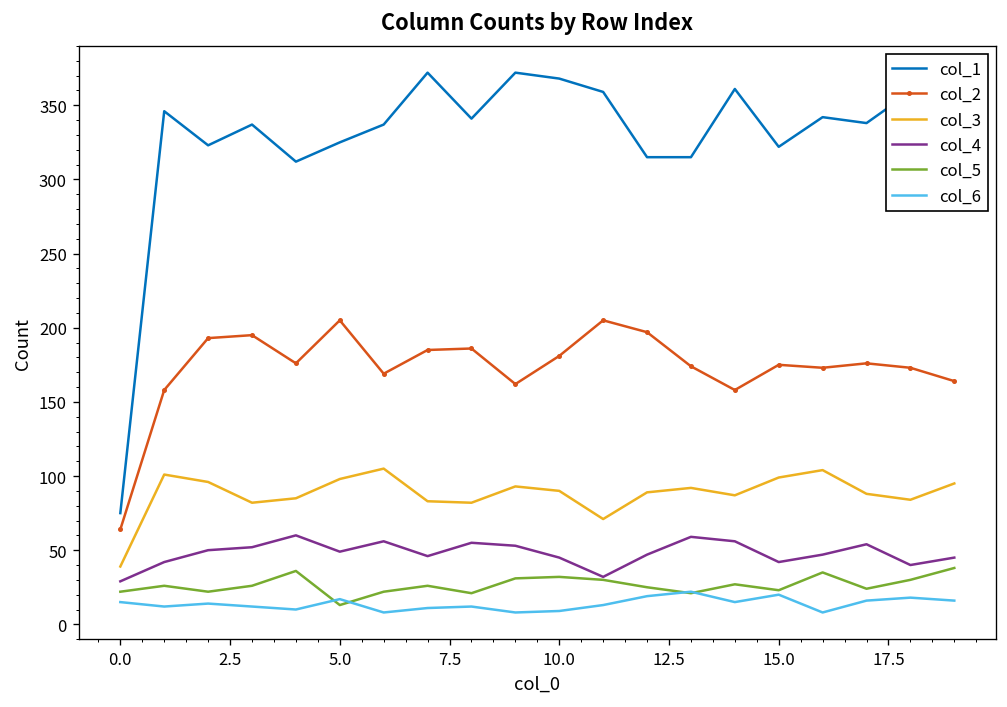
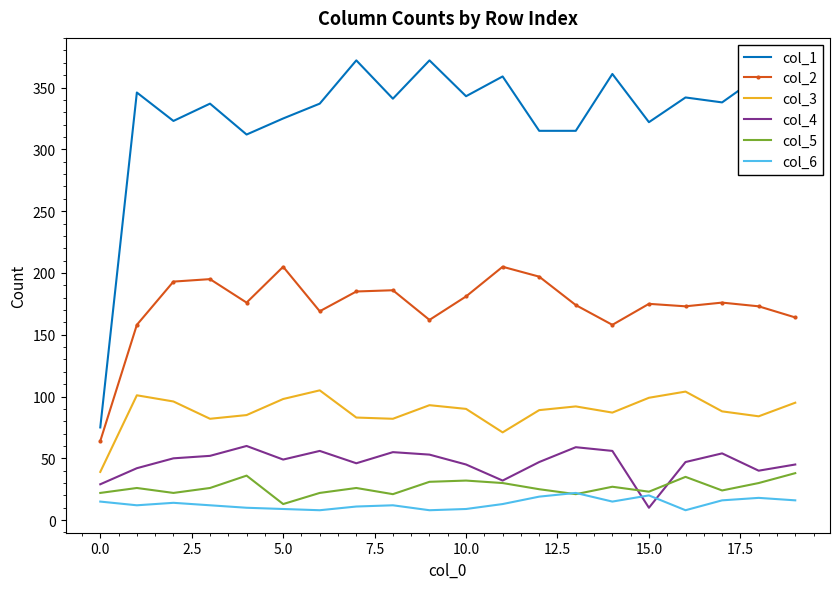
  {
    "col_1": {
      "0.0": 75,
      "5.0": 325,
-     "10.0": 368,
+     "10.0": 343,
      "15.0": 322
    },
    "col_2": {
      "0.0": 64,
      "5.0": 205,
      "10.0": 181,
      "15.0": 175
    },
    "col_3": {
      "0.0": 39,
      "5.0": 98,
      "10.0": 90,
      "15.0": 99
    },
    "col_4": {
      "0.0": 29,
      "5.0": 49,
      "10.0": 45,
-     "15.0": 42
+     "15.0": 10
    },
    "col_5": {
      "0.0": 22,
      "5.0": 13,
      "10.0": 32,
      "15.0": 23
    },
    "col_6": {
      "0.0": 15,
-     "5.0": 17,
+     "5.0": 9,
      "10.0": 9,
      "15.0": 20
    }
  }
